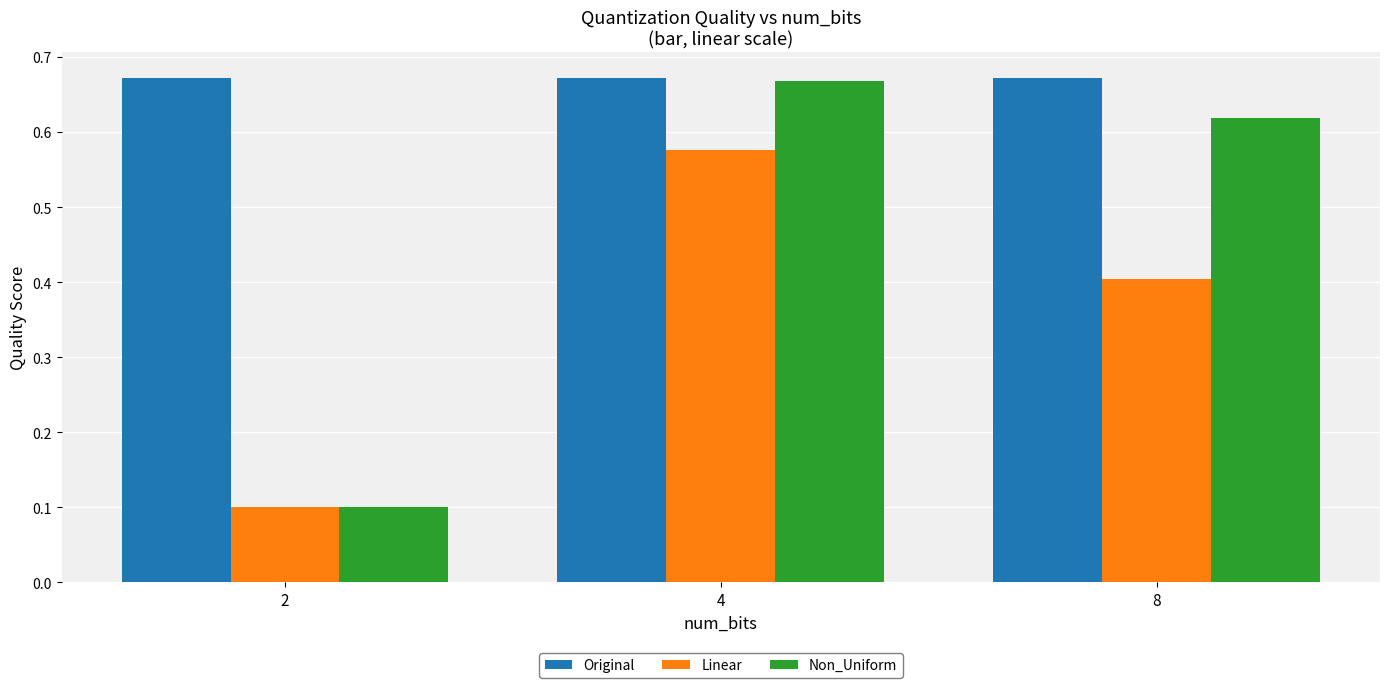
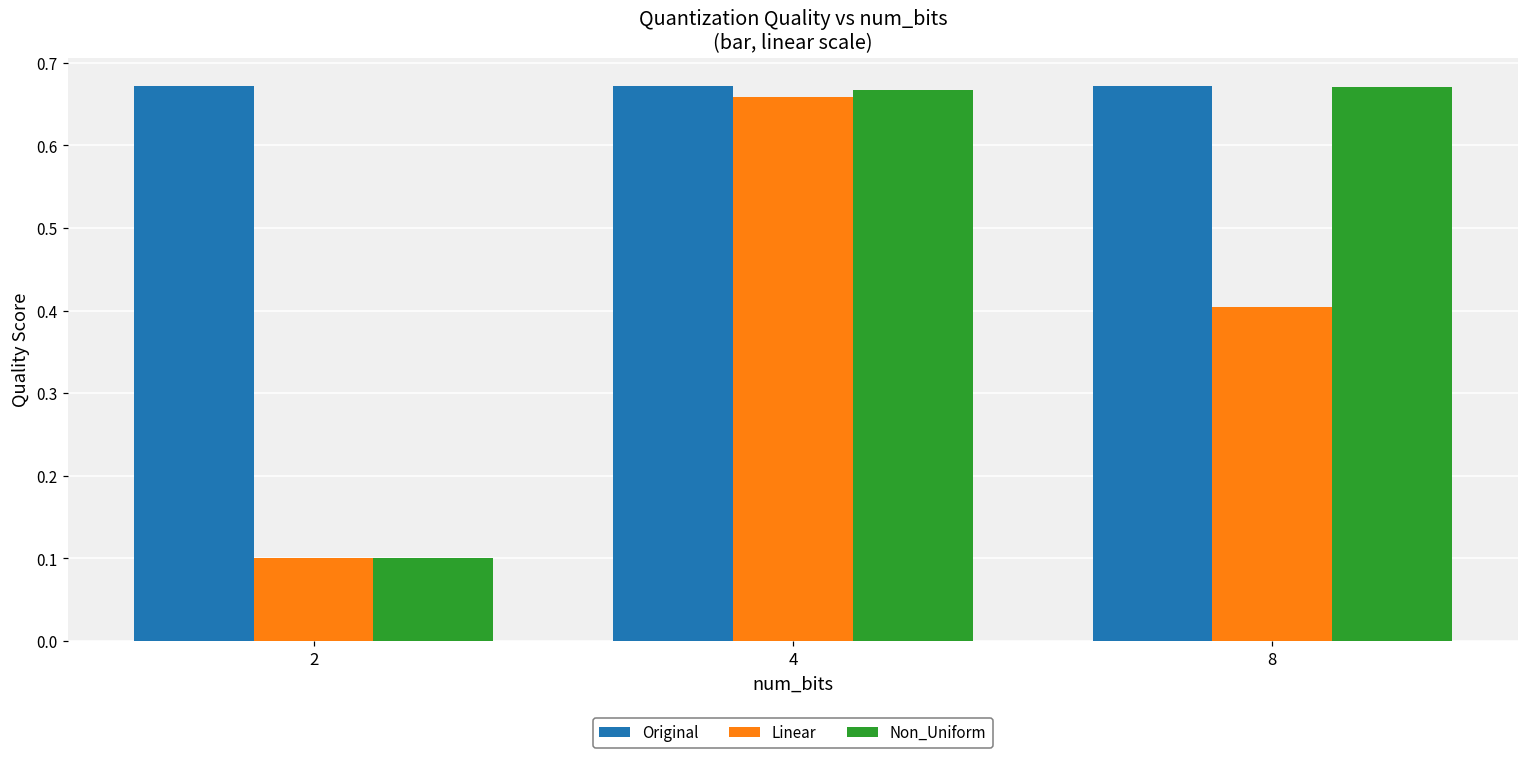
  {
    "Original": {
      "2": 0.67,
      "4": 0.67,
      "8": 0.67
    },
    "Linear": {
      "2": 0.10,
-     "4": 0.58,
+     "4": 0.66,
      "8": 0.40
    },
    "Non_Uniform": {
      "2": 0.10,
      "4": 0.67,
-     "8": 0.62
+     "8": 0.67
    }
  }
